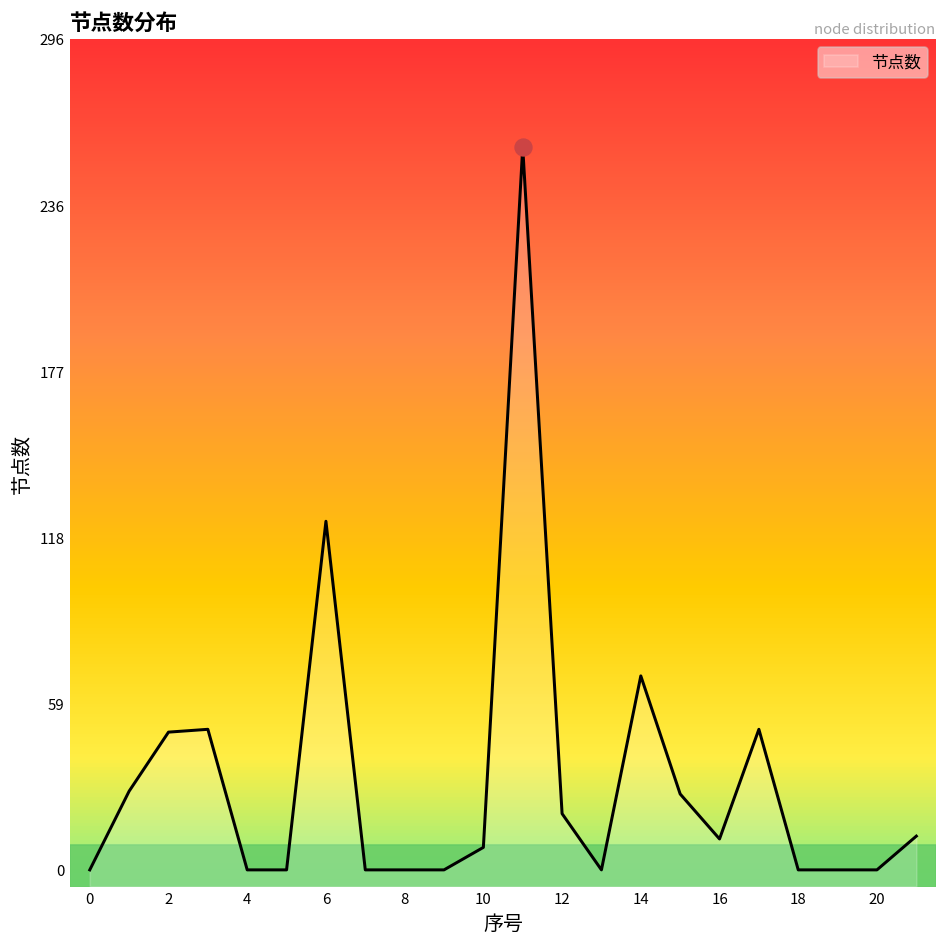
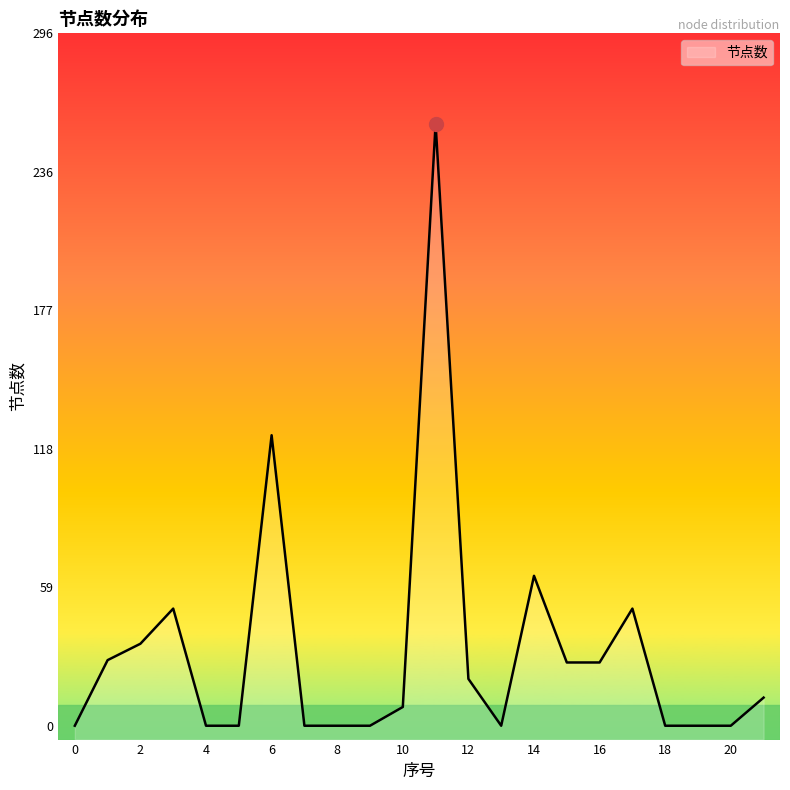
  {
    "节点数": {
-     "2": 49,
+     "2": 35,
      "6": 124,
      "12": 20,
-     "14": 69,
-     "16": 11
+     "14": 64,
+     "16": 27
    }
  }
